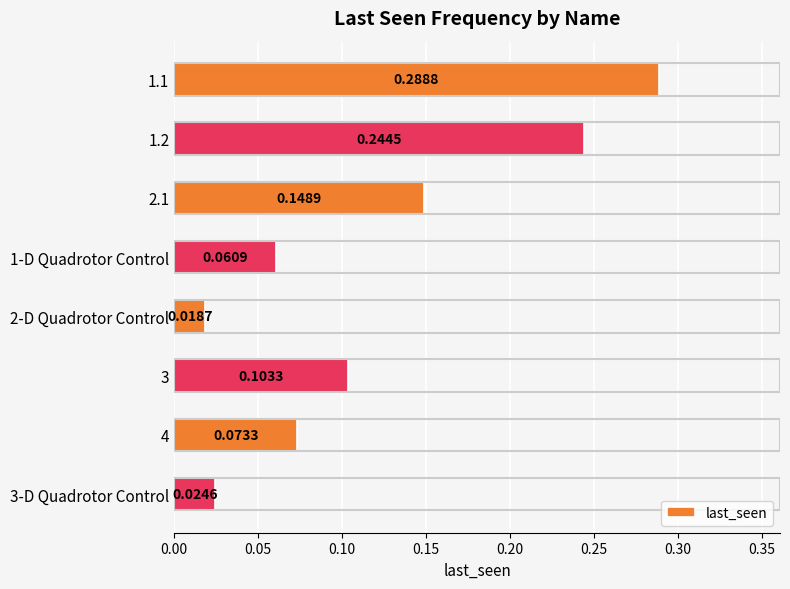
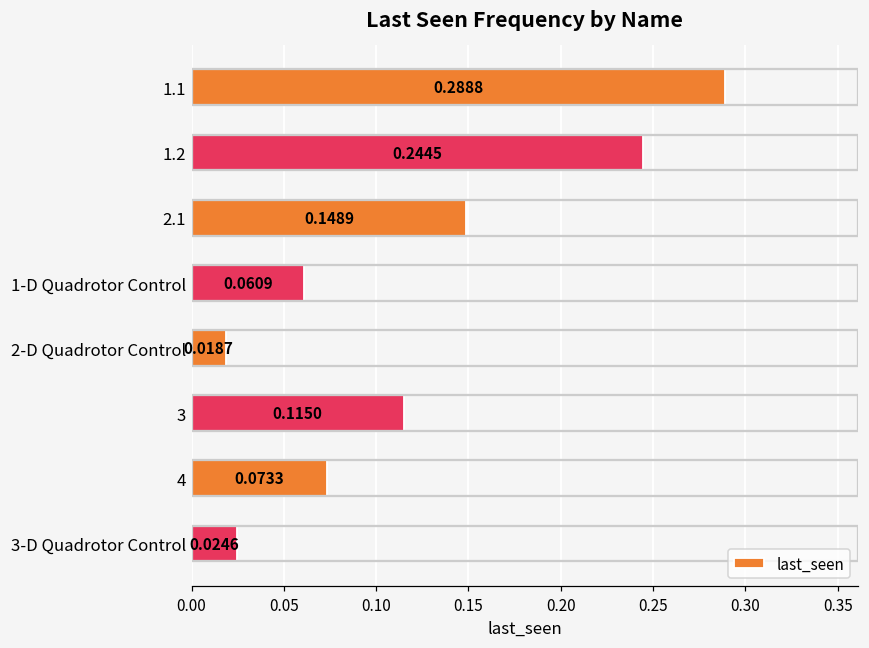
  {
    "1.1": 0.2888,
    "1.2": 0.2445,
    "2.1": 0.1489,
    "1-D Quadrotor Control": 0.0609,
    "2-D Quadrotor Control": 0.0187,
-   "3": 0.1033,
+   "3": 0.1150,
    "4": 0.0733,
    "3-D Quadrotor Control": 0.0246
  }
